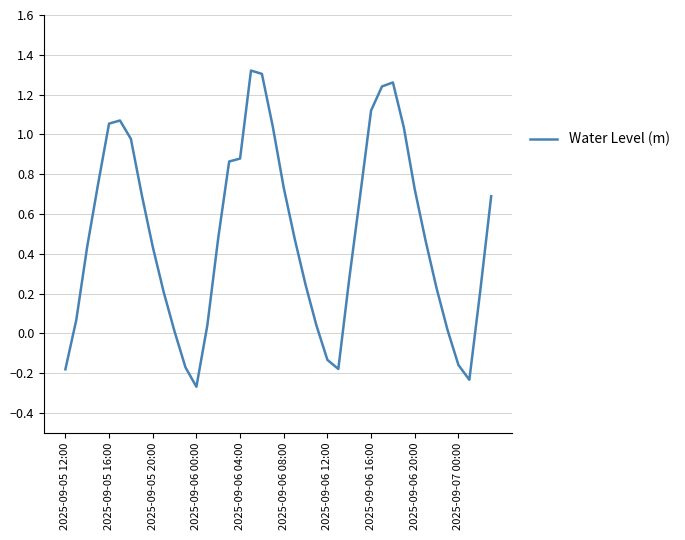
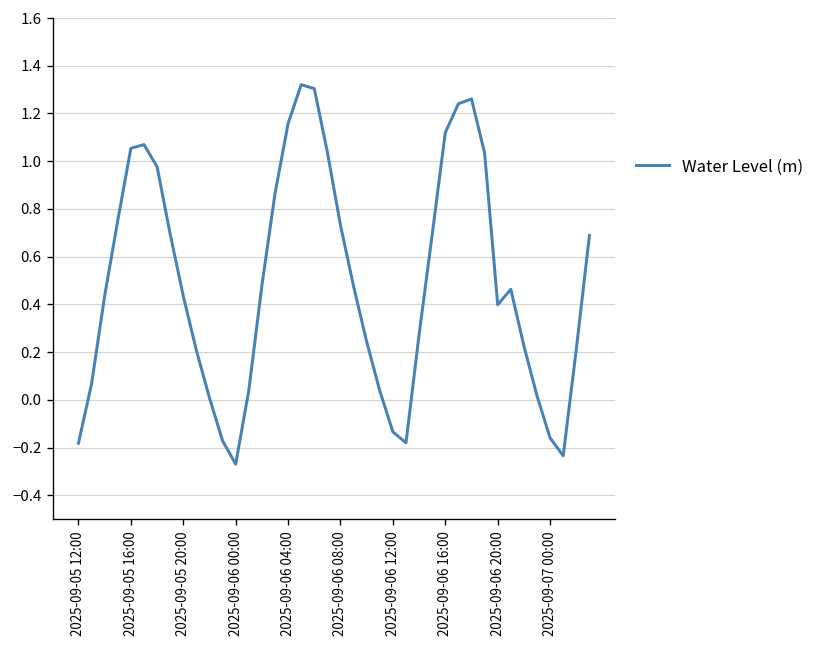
  {
    "2025-09-05 12:00": -0.18,
    "2025-09-05 16:00": 1.05,
    "2025-09-05 20:00": 0.44,
    "2025-09-06 00:00": -0.27,
-   "2025-09-06 04:00": 0.88,
+   "2025-09-06 04:00": 1.16,
    "2025-09-06 08:00": 0.73,
    "2025-09-06 12:00": -0.13,
    "2025-09-06 16:00": 1.12,
-   "2025-09-06 20:00": 0.72,
+   "2025-09-06 20:00": 0.40,
    "2025-09-07 00:00": -0.16
  }
